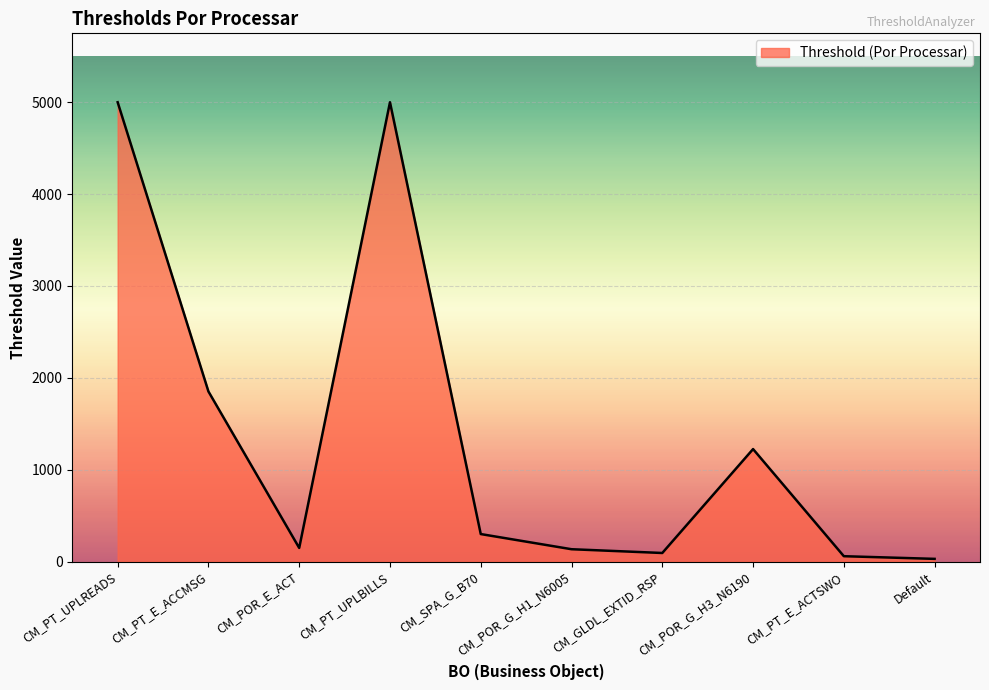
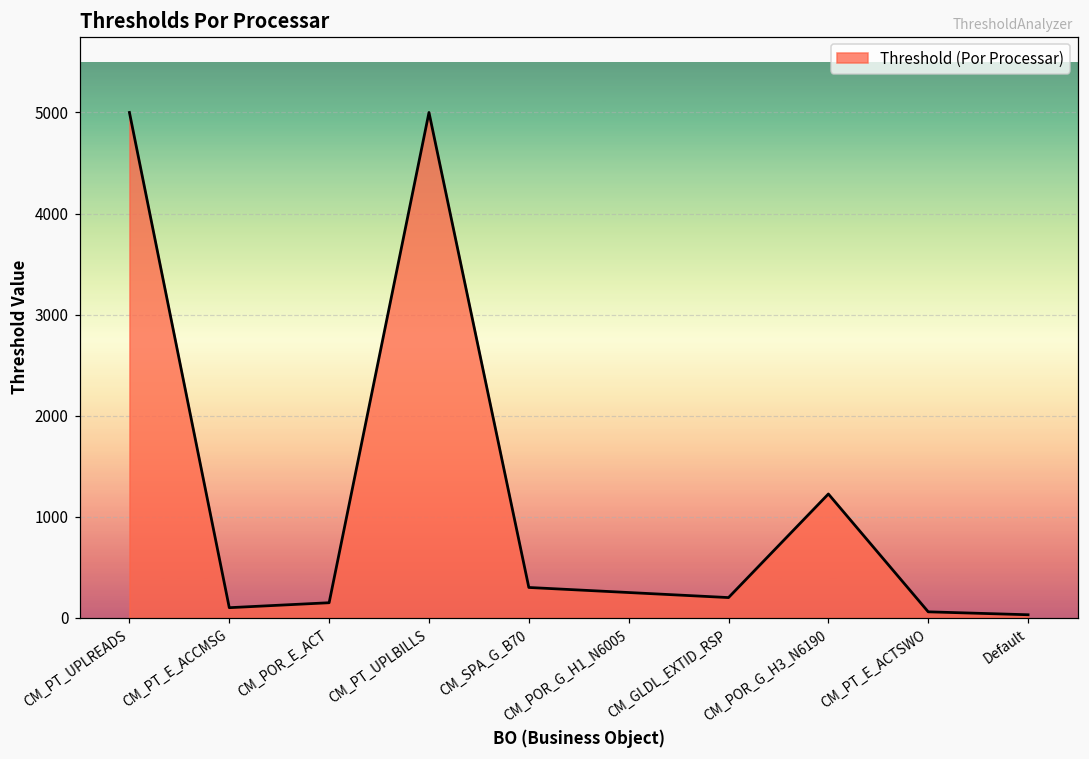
  {
    "CM_PT_UPLREADS": 5000,
-   "CM_PT_E_ACCMSG": 1900,
+   "CM_PT_E_ACCMSG": 100,
    "CM_POR_E_ACT": 100,
    "CM_PT_UPLBILLS": 5000,
    "CM_SPA_G_B70": 300,
-   "CM_POR_G_H1_N6005": 100,
-   "CM_GLDL_EXTID_RSP": 100,
+   "CM_POR_G_H1_N6005": 300,
+   "CM_GLDL_EXTID_RSP": 200,
    "CM_POR_G_H3_N6190": 1200,
    "CM_PT_E_ACTSWO": 100,
    "Default": 0
  }
